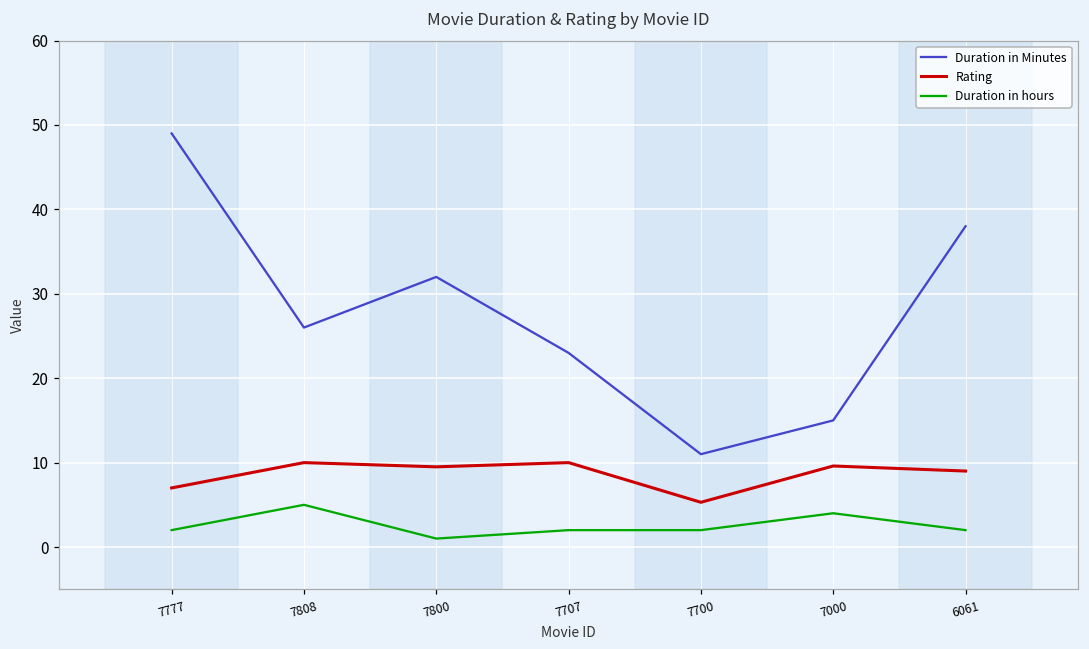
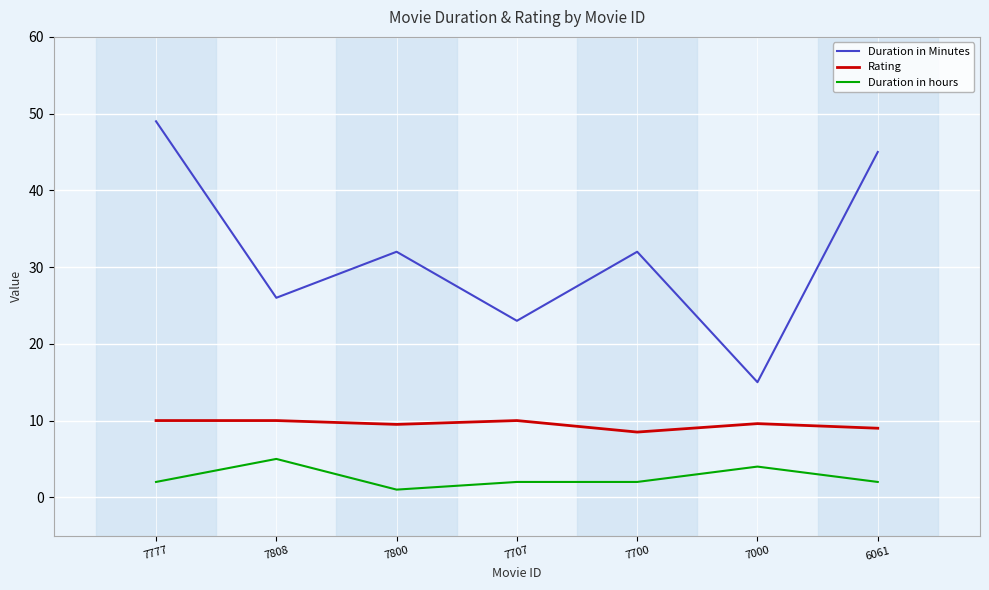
  {
    "Duration in Minutes": {
      "7777": 49,
      "7808": 26,
      "7800": 32,
      "7707": 23,
-     "7700": 11,
+     "7700": 32,
      "7000": 15,
-     "6061": 38
+     "6061": 45
    },
    "Rating": {
-     "7777": 7,
+     "7777": 10,
      "7808": 10,
      "7800": 10,
      "7707": 10,
-     "7700": 5,
+     "7700": 9,
      "7000": 10,
      "6061": 9
    },
    "Duration in hours": {
      "7777": 2,
      "7808": 5,
      "7800": 1,
      "7707": 2,
      "7700": 2,
      "7000": 4,
      "6061": 2
    }
  }
